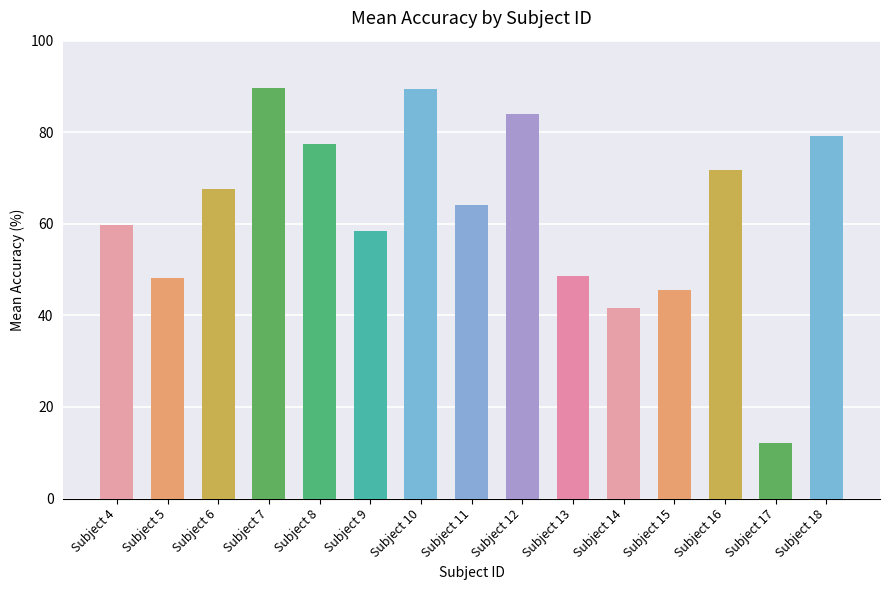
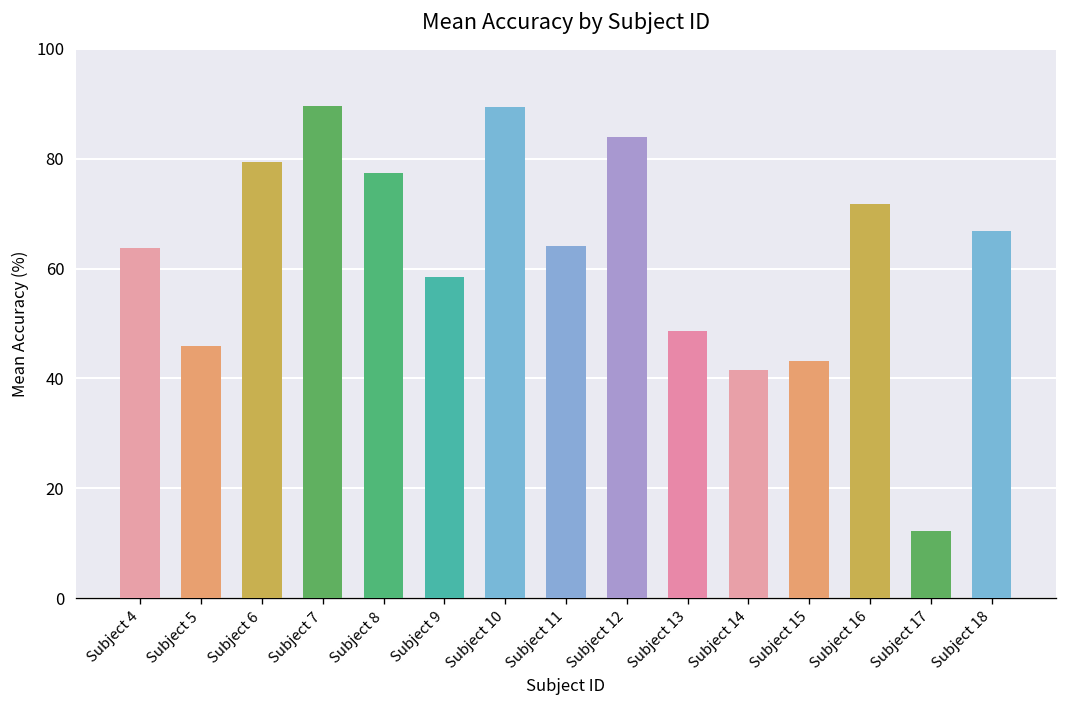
  {
-   "Subject 4": 60,
-   "Subject 5": 48,
-   "Subject 6": 68,
+   "Subject 4": 64,
+   "Subject 5": 46,
+   "Subject 6": 79,
    "Subject 7": 90,
    "Subject 8": 77,
    "Subject 9": 59,
    "Subject 10": 89,
    "Subject 11": 64,
    "Subject 12": 84,
    "Subject 13": 49,
    "Subject 14": 42,
-   "Subject 15": 45,
+   "Subject 15": 43,
    "Subject 16": 72,
    "Subject 17": 12,
-   "Subject 18": 79
+   "Subject 18": 67
  }
